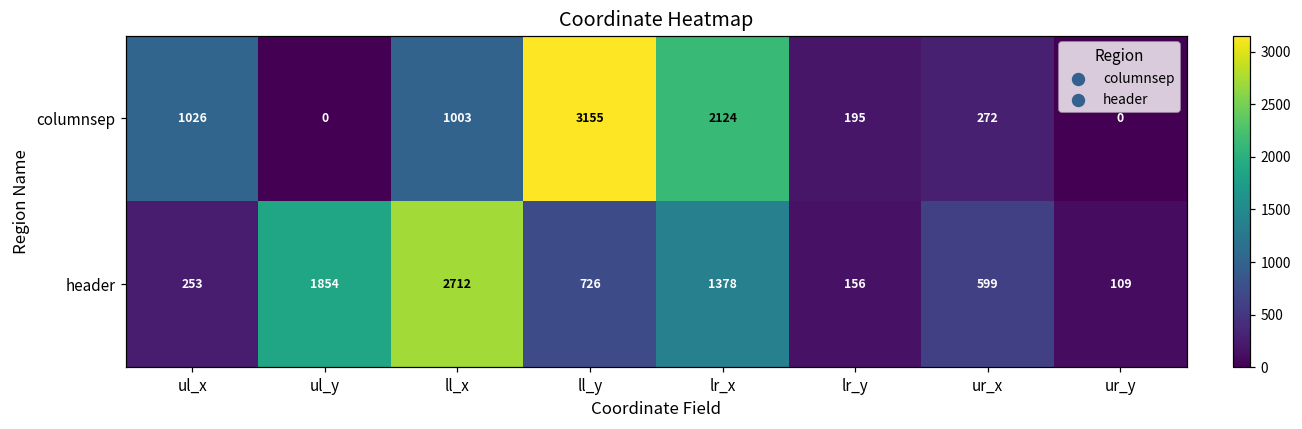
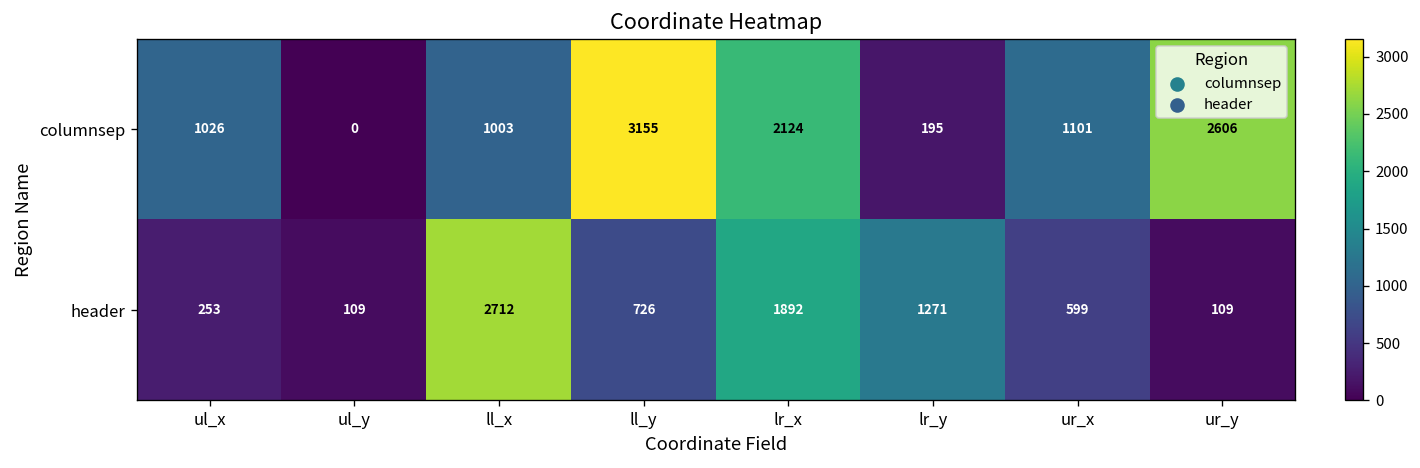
  {
    "columnsep": {
      "ul_x": 1026,
      "ul_y": 0,
      "ll_x": 1003,
      "ll_y": 3155,
      "lr_x": 2124,
      "lr_y": 195,
-     "ur_x": 272,
-     "ur_y": 0
+     "ur_x": 1101,
+     "ur_y": 2606
    },
    "header": {
      "ul_x": 253,
-     "ul_y": 1854,
+     "ul_y": 109,
      "ll_x": 2712,
      "ll_y": 726,
-     "lr_x": 1378,
-     "lr_y": 156,
+     "lr_x": 1892,
+     "lr_y": 1271,
      "ur_x": 599,
      "ur_y": 109
    }
  }
